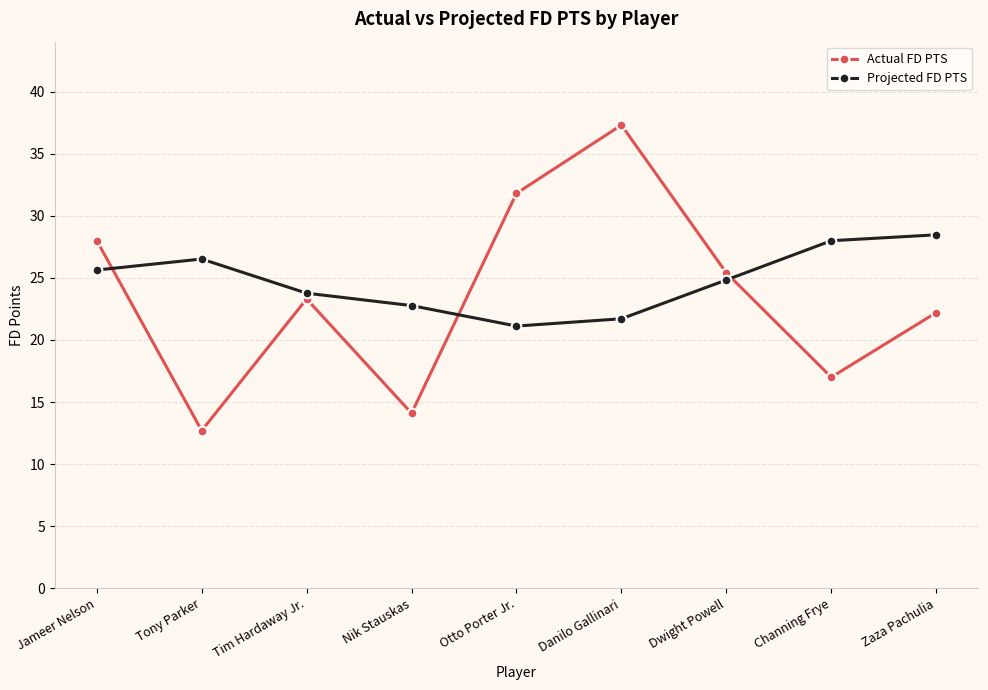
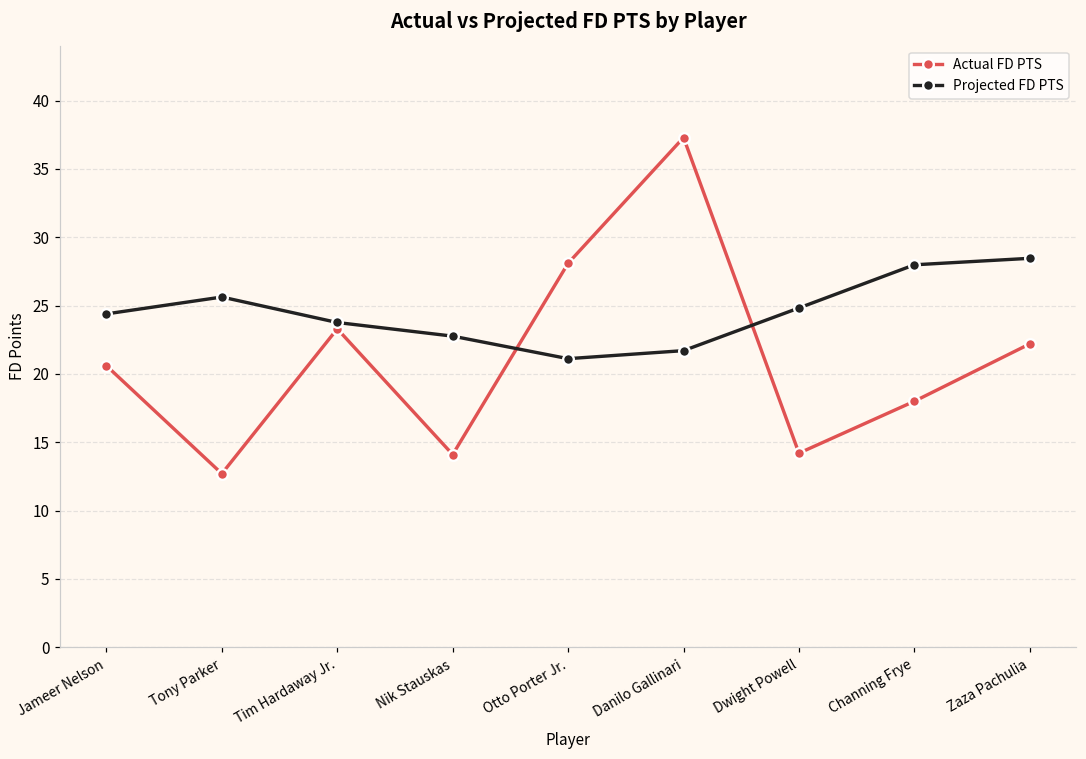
  {
    "Actual FD PTS": {
-     "Jameer Nelson": 28.0,
+     "Jameer Nelson": 20.6,
      "Tony Parker": 12.7,
      "Tim Hardaway Jr.": 23.3,
      "Nik Stauskas": 14.1,
-     "Otto Porter Jr.": 31.8,
+     "Otto Porter Jr.": 28.1,
      "Danilo Gallinari": 37.3,
-     "Dwight Powell": 25.4,
-     "Channing Frye": 17,
+     "Dwight Powell": 14.2,
+     "Channing Frye": 18,
      "Zaza Pachulia": 22.2
    },
    "Projected FD PTS": {
-     "Jameer Nelson": 25.6,
-     "Tony Parker": 26.5,
+     "Jameer Nelson": 24.4,
+     "Tony Parker": 25.6,
      "Tim Hardaway Jr.": 23.8,
      "Nik Stauskas": 22.8,
      "Otto Porter Jr.": 21.1,
      "Danilo Gallinari": 21.7,
      "Dwight Powell": 24.8,
      "Channing Frye": 28.0,
      "Zaza Pachulia": 28.5
    }
  }
